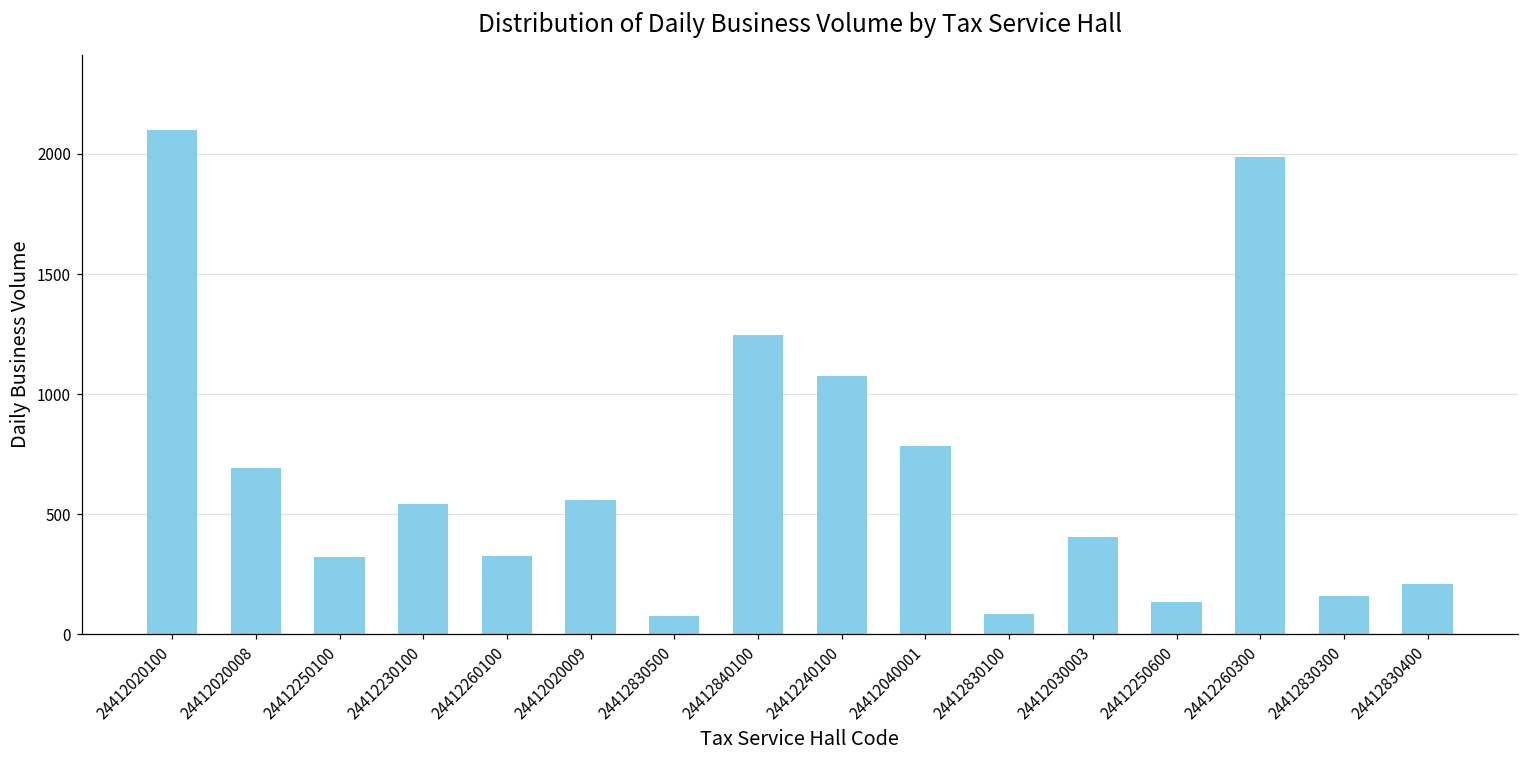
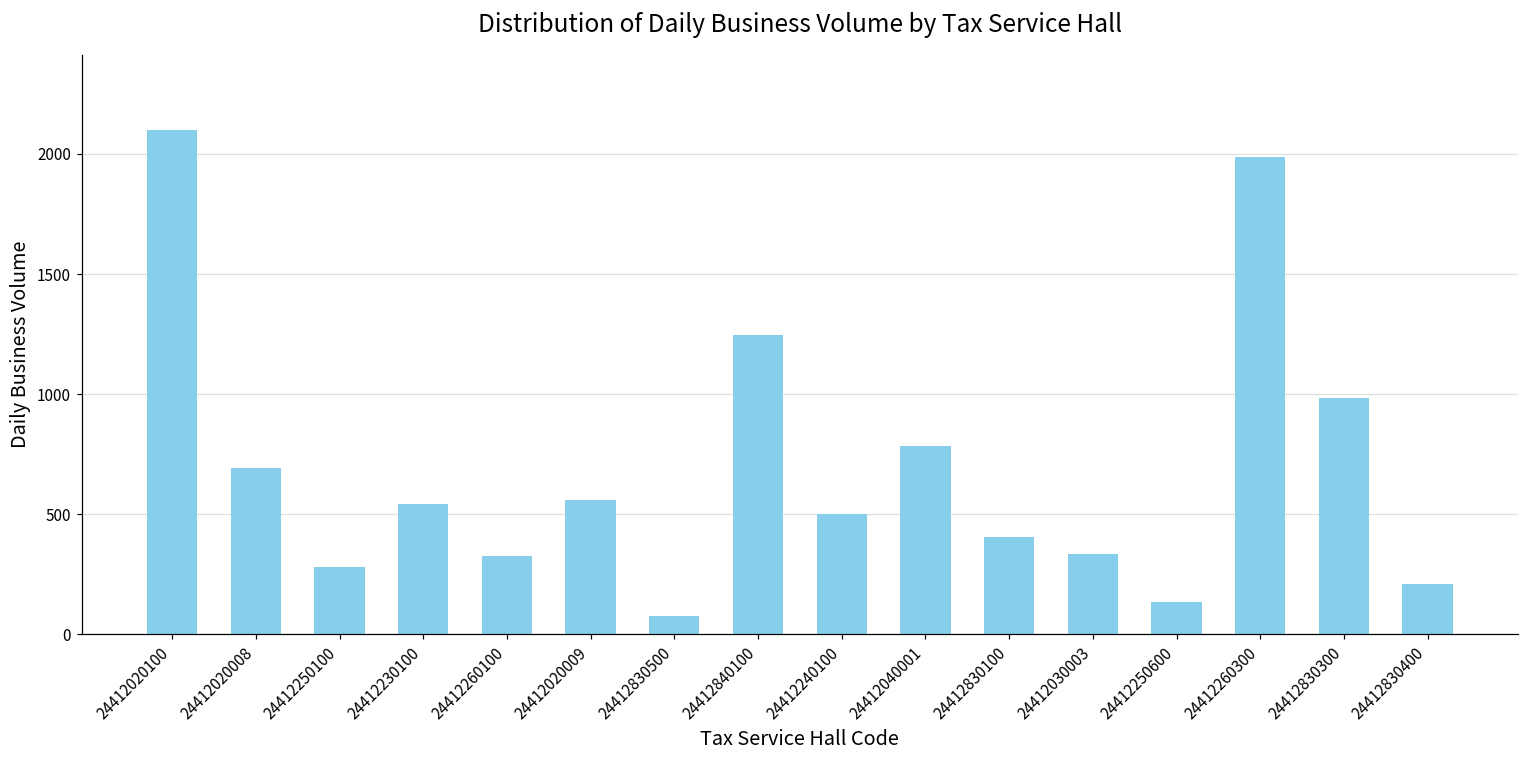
  {
    "24412020100": 2100,
    "24412020008": 690,
-   "24412250100": 320,
+   "24412250100": 280,
    "24412230100": 540,
    "24412260100": 330,
    "24412020009": 560,
    "24412830500": 80,
    "24412840100": 1250,
-   "24412240100": 1080,
+   "24412240100": 500,
    "24412040001": 780,
-   "24412830100": 80,
-   "24412030003": 410,
+   "24412830100": 400,
+   "24412030003": 330,
    "24412250600": 140,
    "24412260300": 1990,
-   "24412830300": 160,
+   "24412830300": 980,
    "24412830400": 210
  }
